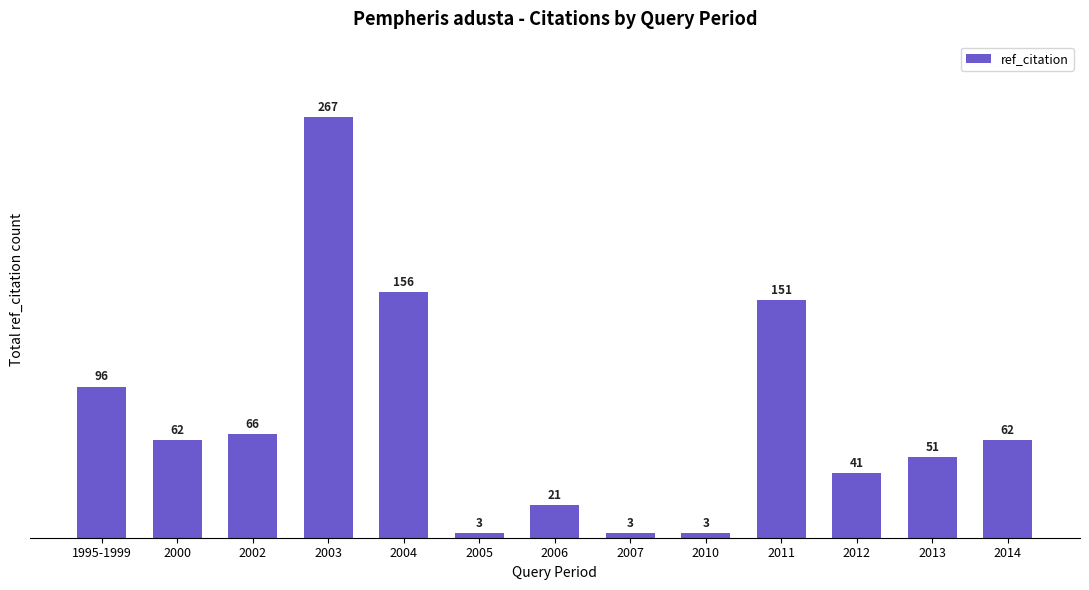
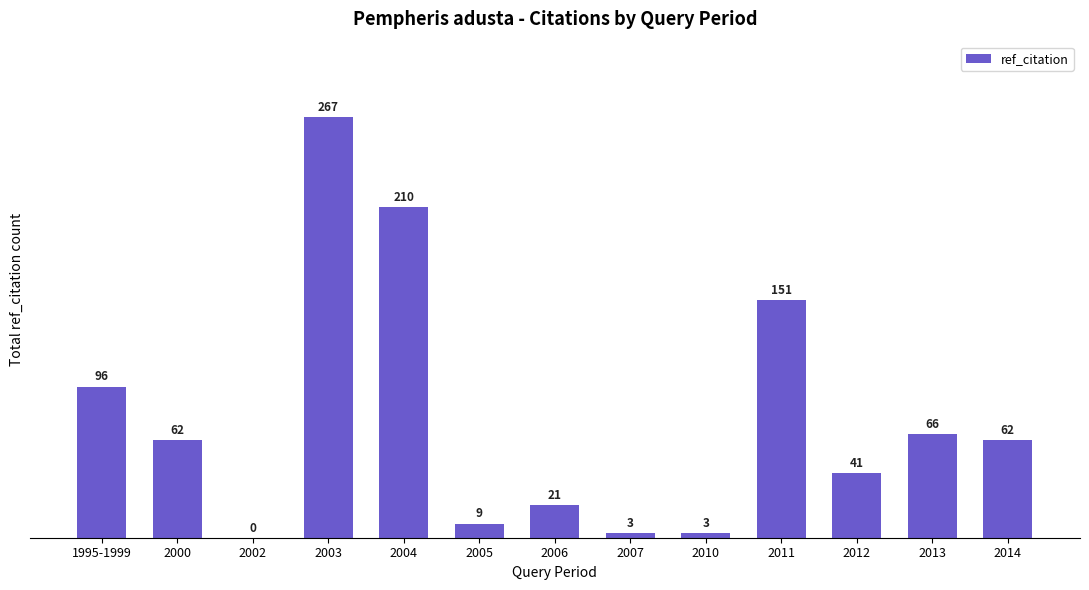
  {
    "1995-1999": 96,
    "2000": 62,
-   "2002": 66,
+   "2002": 0,
    "2003": 267,
-   "2004": 156,
-   "2005": 3,
+   "2004": 210,
+   "2005": 9,
    "2006": 21,
    "2007": 3,
    "2010": 3,
    "2011": 151,
    "2012": 41,
-   "2013": 51,
+   "2013": 66,
    "2014": 62
  }
